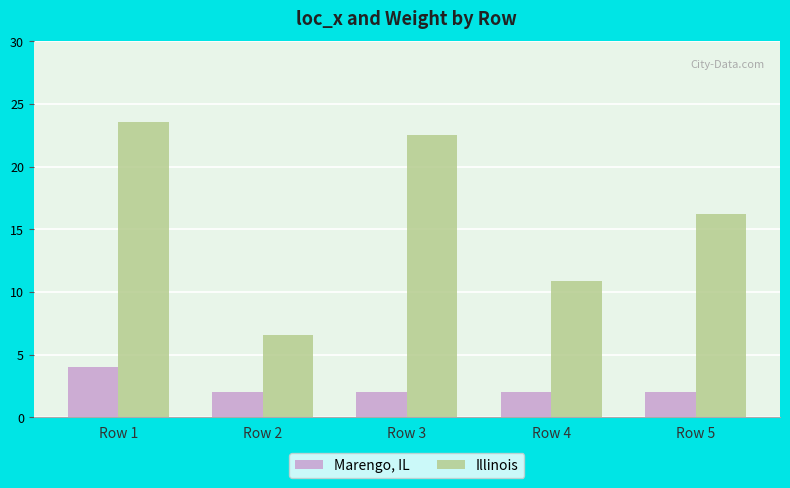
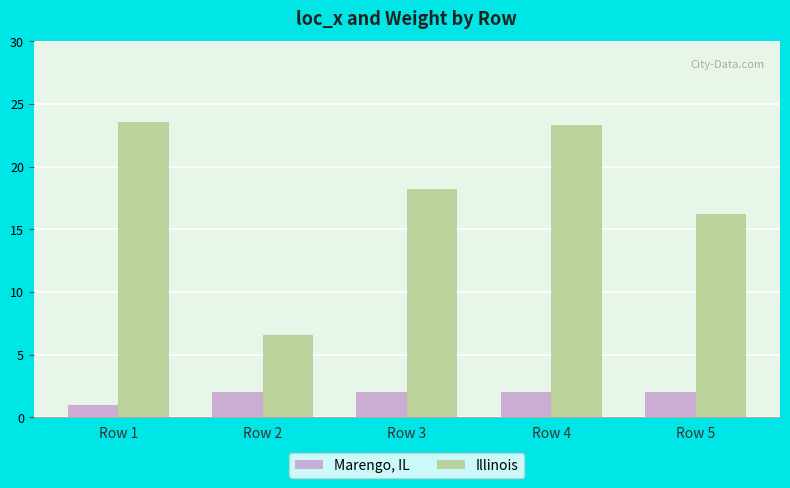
  {
    "Marengo, IL": {
-     "Row 1": 4,
+     "Row 1": 1,
      "Row 2": 2,
      "Row 3": 2,
      "Row 4": 2,
      "Row 5": 2
    },
    "Illinois": {
      "Row 1": 23.6,
      "Row 2": 6.6,
-     "Row 3": 22.5,
-     "Row 4": 10.9,
+     "Row 3": 18.2,
+     "Row 4": 23.3,
      "Row 5": 16.2
    }
  }
